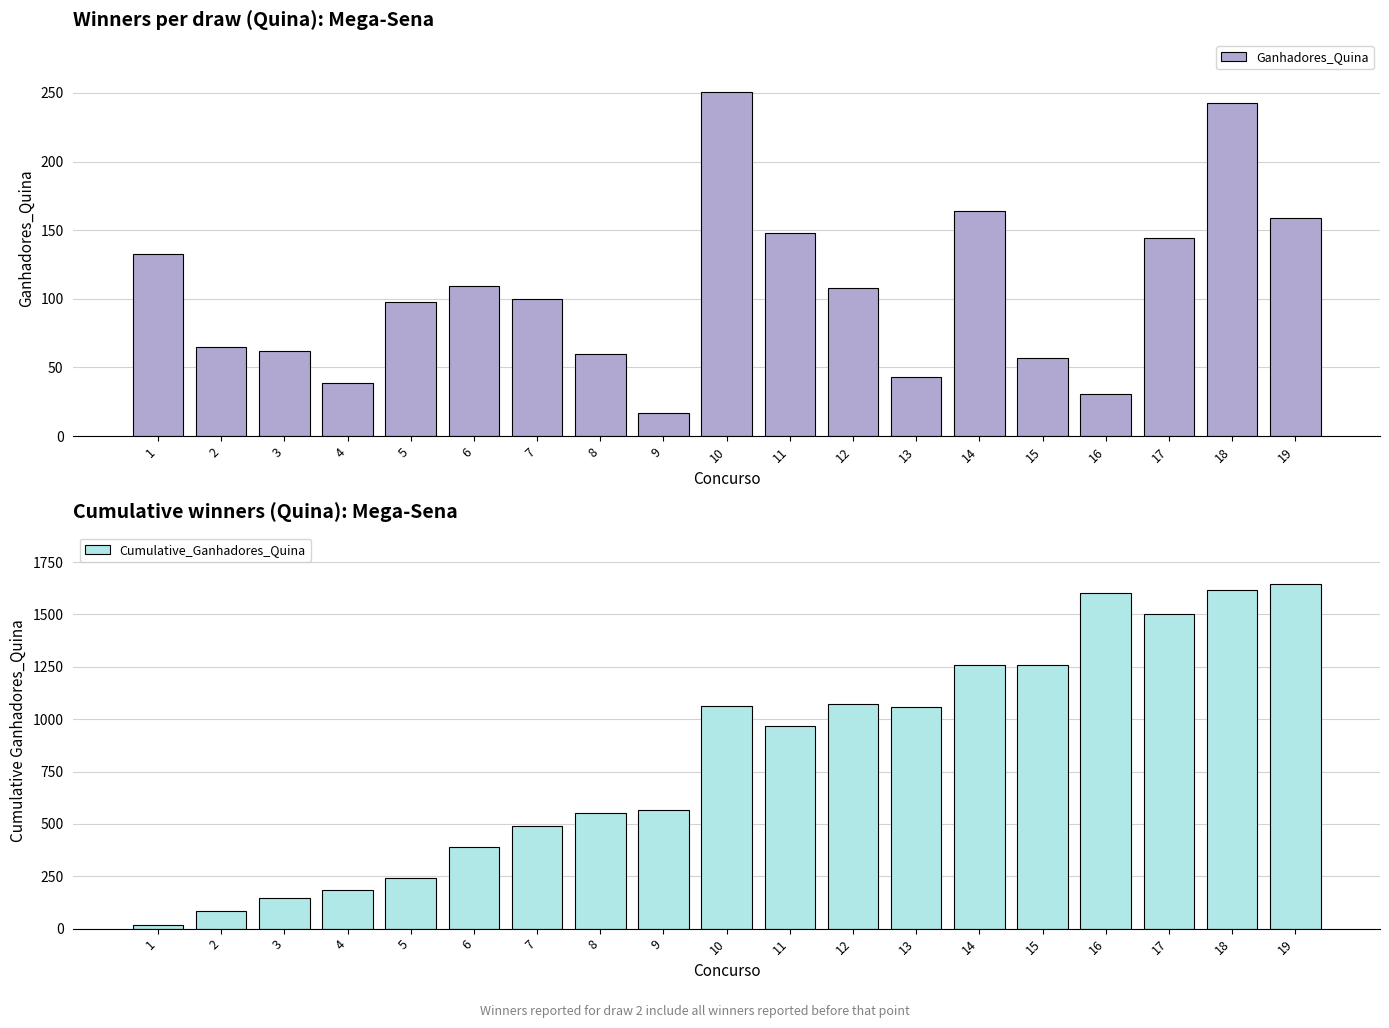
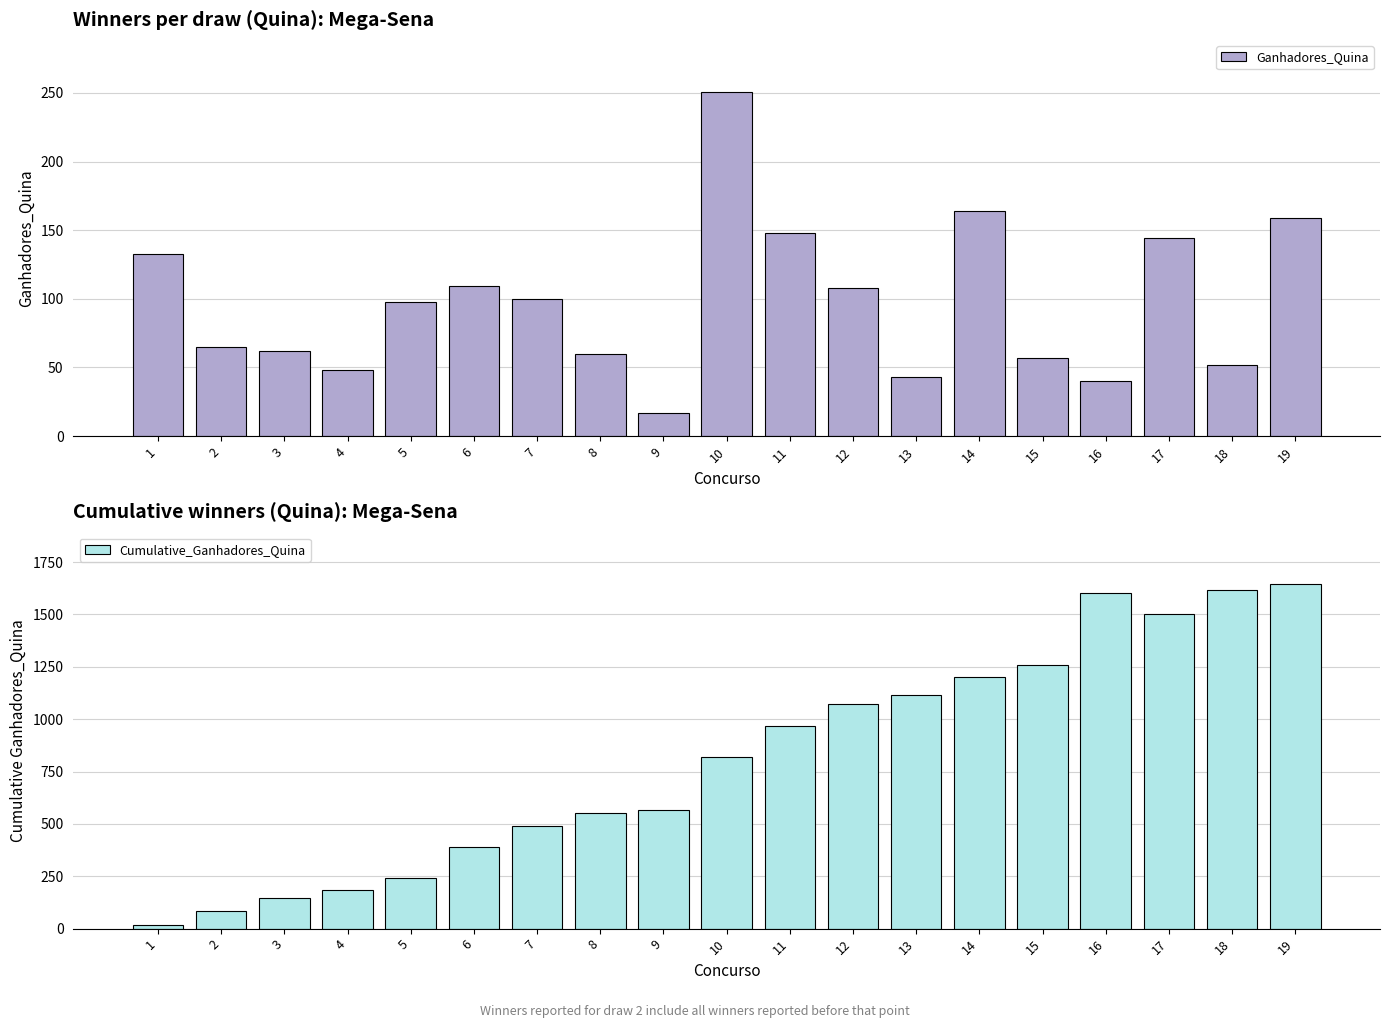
  {
    "Winners per draw (Quina): Mega-Sena": {
      "1": 133,
      "2": 65,
      "3": 62,
-     "4": 39,
+     "4": 48,
      "5": 98,
      "6": 109,
      "7": 100,
      "8": 60,
      "9": 17,
      "10": 251,
      "11": 148,
      "12": 108,
      "13": 43,
      "14": 164,
      "15": 57,
-     "16": 31,
+     "16": 40,
      "17": 144,
-     "18": 243,
+     "18": 52,
      "19": 159
    },
    "Cumulative winners (Quina): Mega-Sena": {
      "1": 20,
      "2": 80,
      "3": 140,
      "4": 180,
      "5": 240,
      "6": 390,
      "7": 490,
      "8": 550,
      "9": 570,
-     "10": 1060,
+     "10": 820,
      "11": 970,
      "12": 1070,
-     "13": 1060,
-     "14": 1260,
+     "13": 1120,
+     "14": 1200,
      "15": 1260,
      "16": 1600,
      "17": 1500,
      "18": 1620,
      "19": 1650
    }
  }
